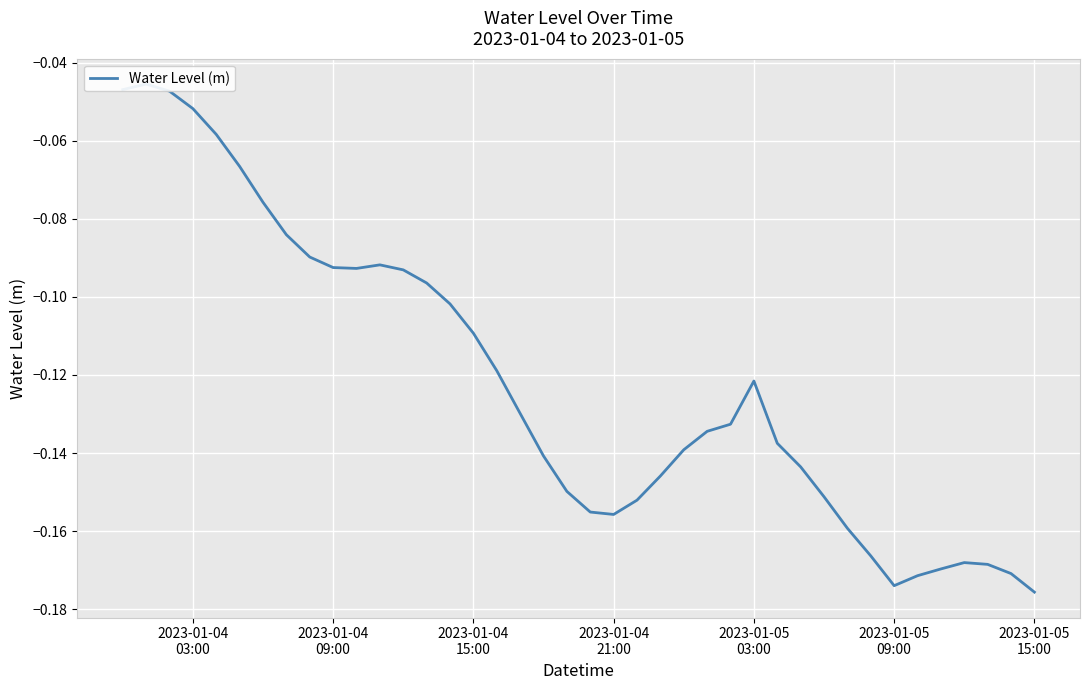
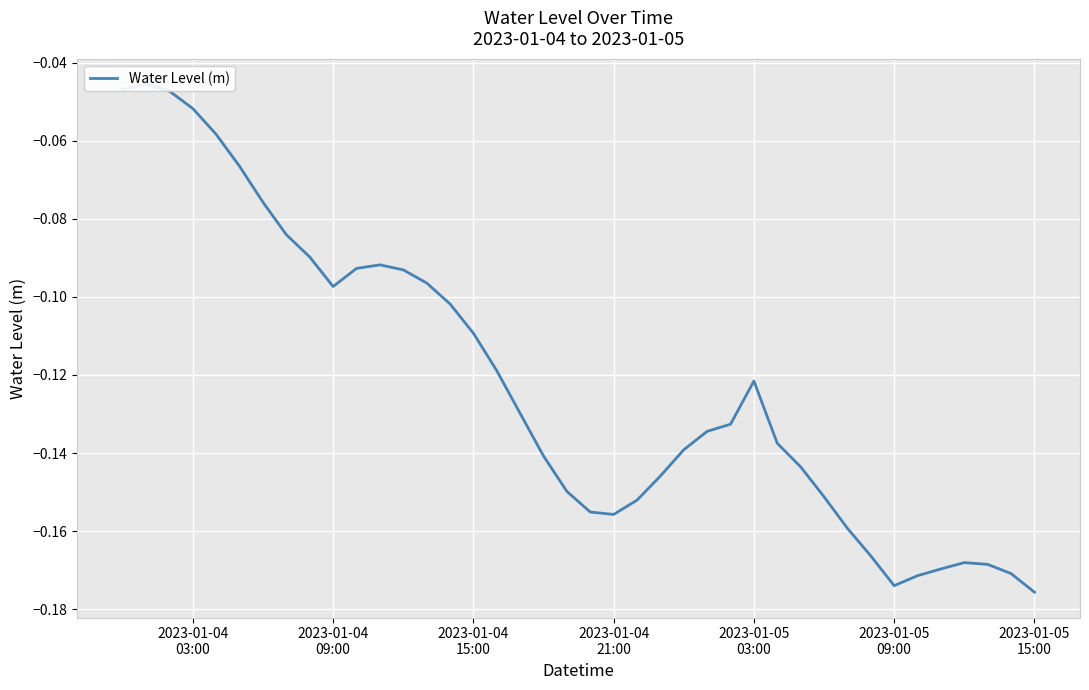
  {
    "2023-01-04 03:00": -0.052,
-   "2023-01-04 09:00": -0.092,
+   "2023-01-04 09:00": -0.097,
    "2023-01-04 15:00": -0.109,
    "2023-01-04 21:00": -0.156,
    "2023-01-05 03:00": -0.122,
    "2023-01-05 09:00": -0.174,
    "2023-01-05 15:00": -0.176
  }
